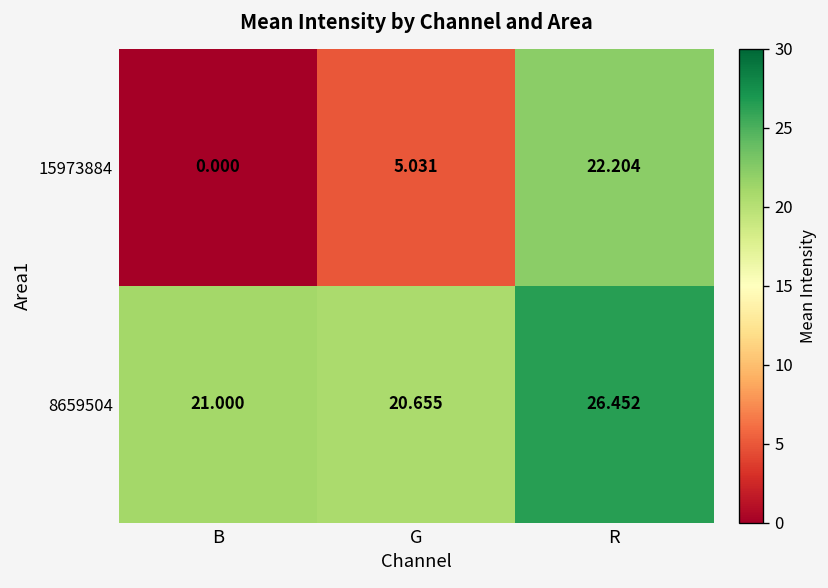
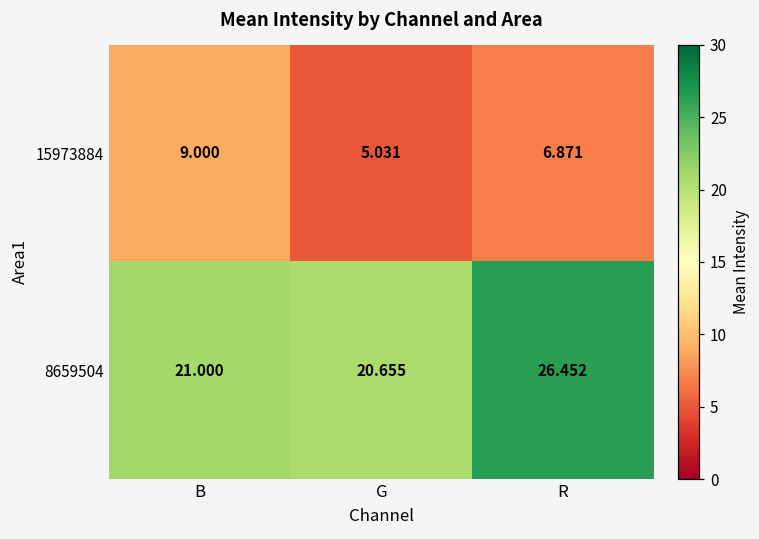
  {
    "15973884": {
-     "B": 0.000,
+     "B": 9.000,
      "G": 5.031,
-     "R": 22.204
+     "R": 6.871
    },
    "8659504": {
      "B": 21.000,
      "G": 20.655,
      "R": 26.452
    }
  }
